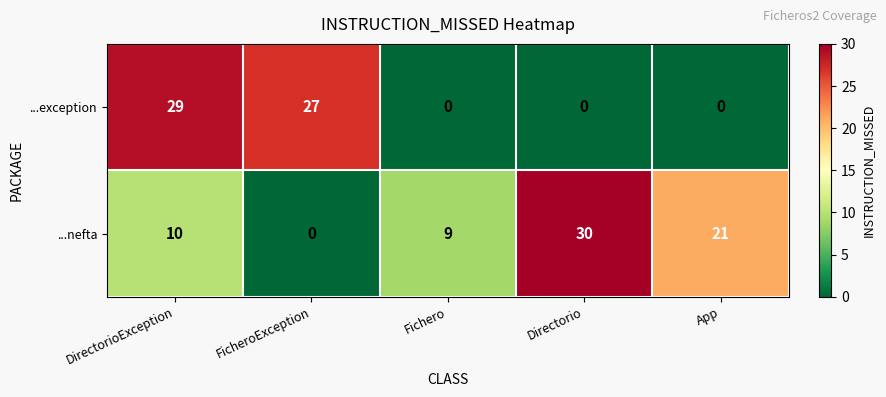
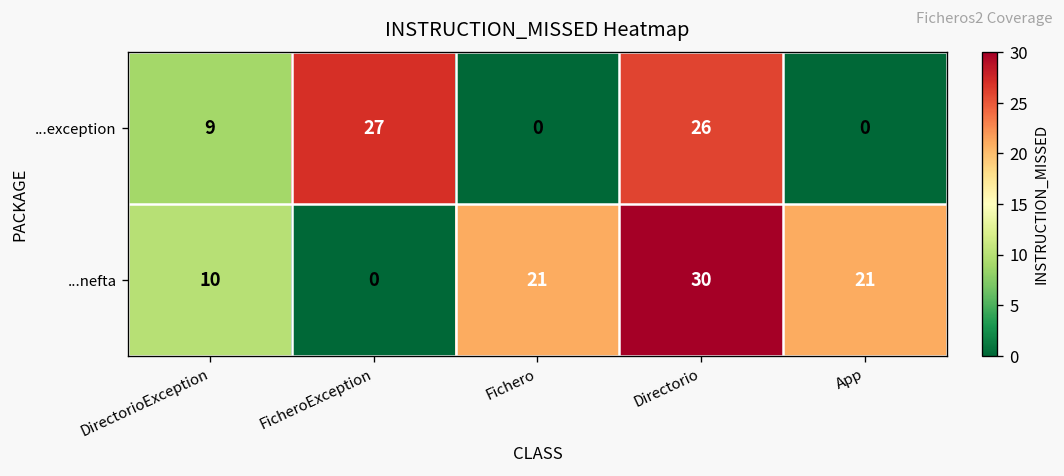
  {
    "...exception": {
-     "DirectorioException": 29,
+     "DirectorioException": 9,
      "FicheroException": 27,
      "Fichero": 0,
-     "Directorio": 0,
+     "Directorio": 26,
      "App": 0
    },
    "...nefta": {
      "DirectorioException": 10,
      "FicheroException": 0,
-     "Fichero": 9,
+     "Fichero": 21,
      "Directorio": 30,
      "App": 21
    }
  }
